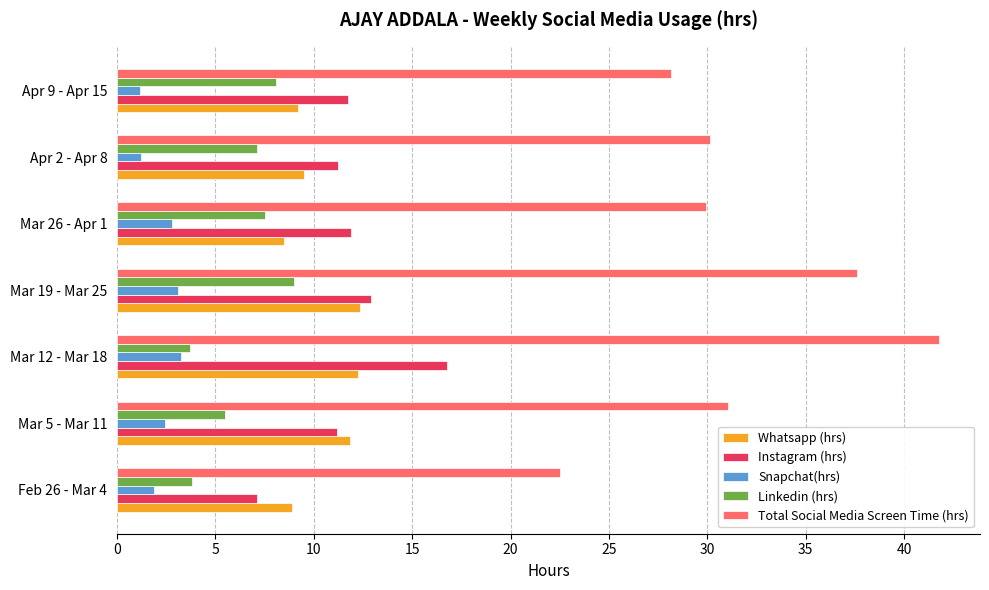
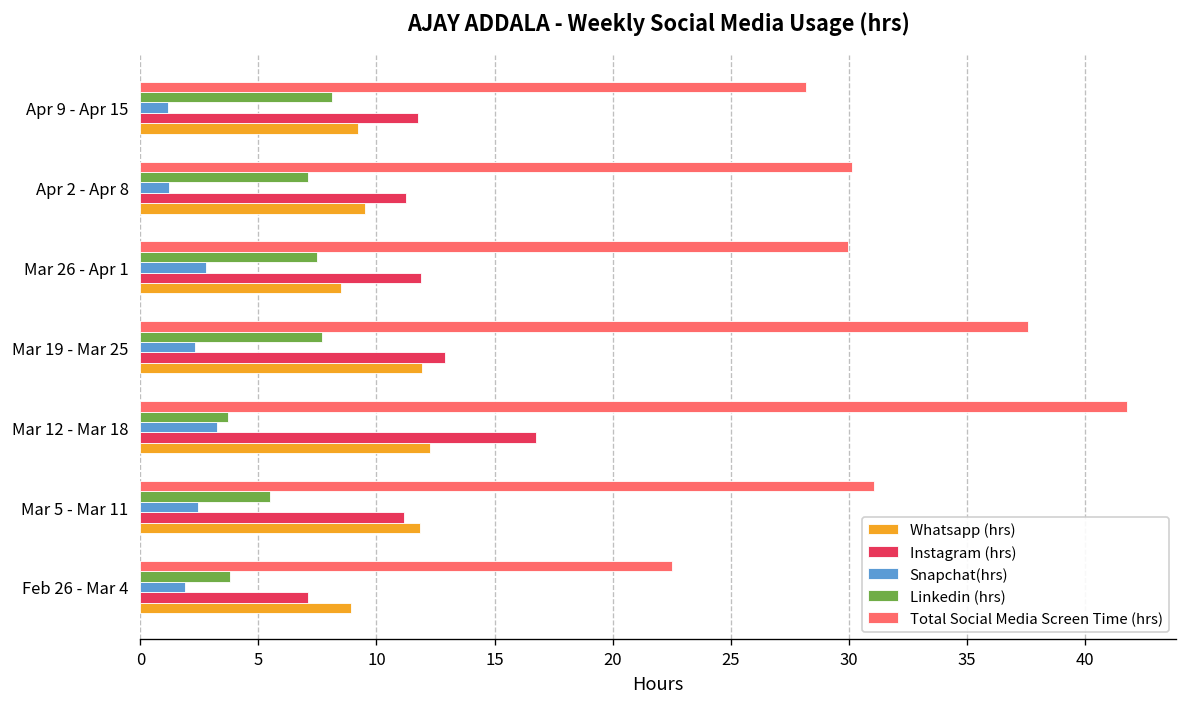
  {
    "Whatsapp (hrs)": {
      "Apr 9 - Apr 15": 9.2,
      "Apr 2 - Apr 8": 9.5,
      "Mar 26 - Apr 1": 8.5,
-     "Mar 19 - Mar 25": 12.3,
+     "Mar 19 - Mar 25": 11.9,
      "Mar 12 - Mar 18": 12.3,
      "Mar 5 - Mar 11": 11.9,
      "Feb 26 - Mar 4": 8.9
    },
    "Snapchat(hrs)": {
      "Apr 9 - Apr 15": 1.2,
      "Apr 2 - Apr 8": 1.2,
      "Mar 26 - Apr 1": 2.8,
-     "Mar 19 - Mar 25": 3.1,
+     "Mar 19 - Mar 25": 2.3,
      "Mar 12 - Mar 18": 3.3,
      "Mar 5 - Mar 11": 2.5,
      "Feb 26 - Mar 4": 1.9
    },
    "Linkedin (hrs)": {
      "Apr 9 - Apr 15": 8.1,
      "Apr 2 - Apr 8": 7.1,
      "Mar 26 - Apr 1": 7.5,
-     "Mar 19 - Mar 25": 9.0,
+     "Mar 19 - Mar 25": 7.7,
      "Mar 12 - Mar 18": 3.7,
      "Mar 5 - Mar 11": 5.5,
      "Feb 26 - Mar 4": 3.8
    }
  }
